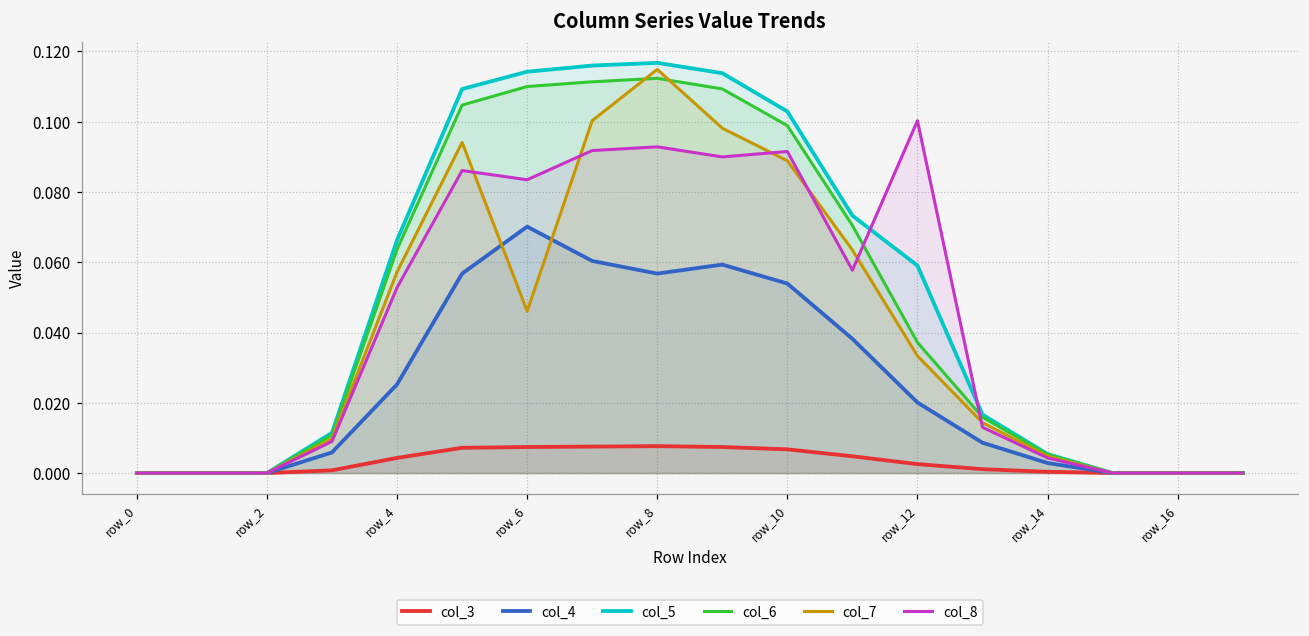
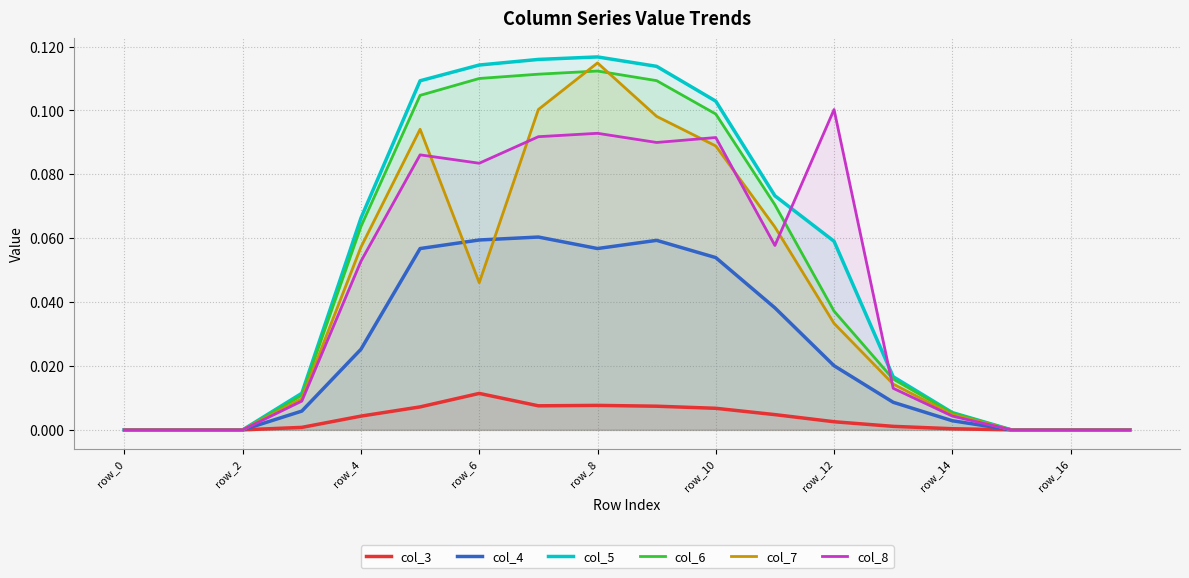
  {
    "col_3": {
      "row_4": 0.004,
-     "row_6": 0.007,
+     "row_6": 0.011,
      "row_8": 0.008,
      "row_10": 0.007,
      "row_12": 0.003,
      "row_14": 0.000
    },
    "col_4": {
      "row_4": 0.025,
-     "row_6": 0.070,
+     "row_6": 0.059,
      "row_8": 0.057,
      "row_10": 0.054,
      "row_12": 0.020,
      "row_14": 0.003
    },
    "col_5": {
      "row_4": 0.066,
      "row_6": 0.114,
      "row_8": 0.117,
      "row_10": 0.103,
      "row_12": 0.059
    },
    "col_6": {
      "row_4": 0.064,
      "row_6": 0.110,
      "row_8": 0.112,
      "row_10": 0.099,
      "row_12": 0.037
    },
    "col_7": {
      "row_4": 0.057,
      "row_6": 0.046,
      "row_8": 0.115,
      "row_10": 0.089,
      "row_12": 0.033
    },
    "col_8": {
      "row_4": 0.053,
      "row_6": 0.083,
      "row_8": 0.093,
      "row_10": 0.092,
      "row_12": 0.100
    }
  }
